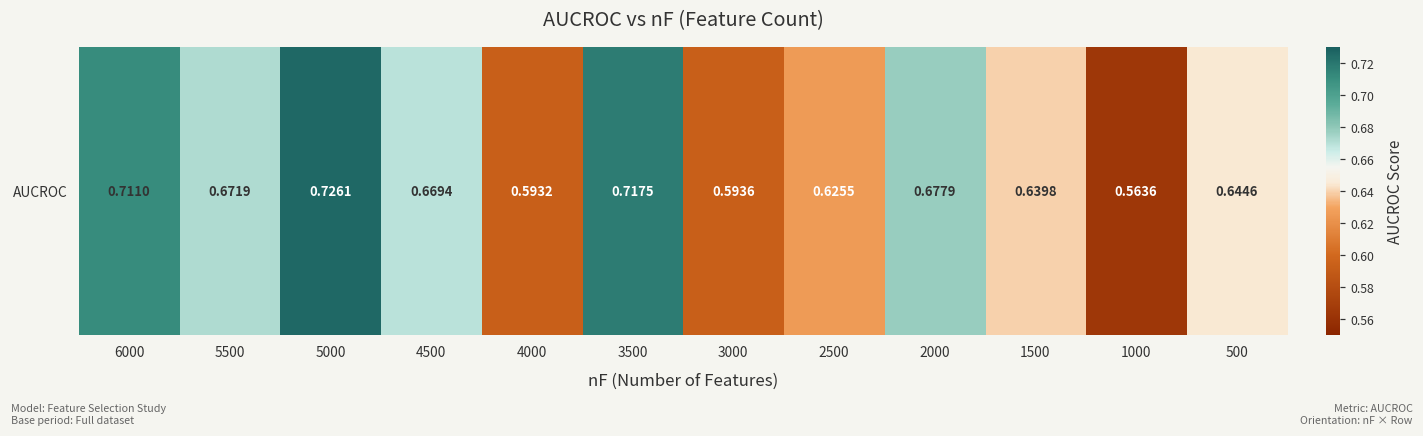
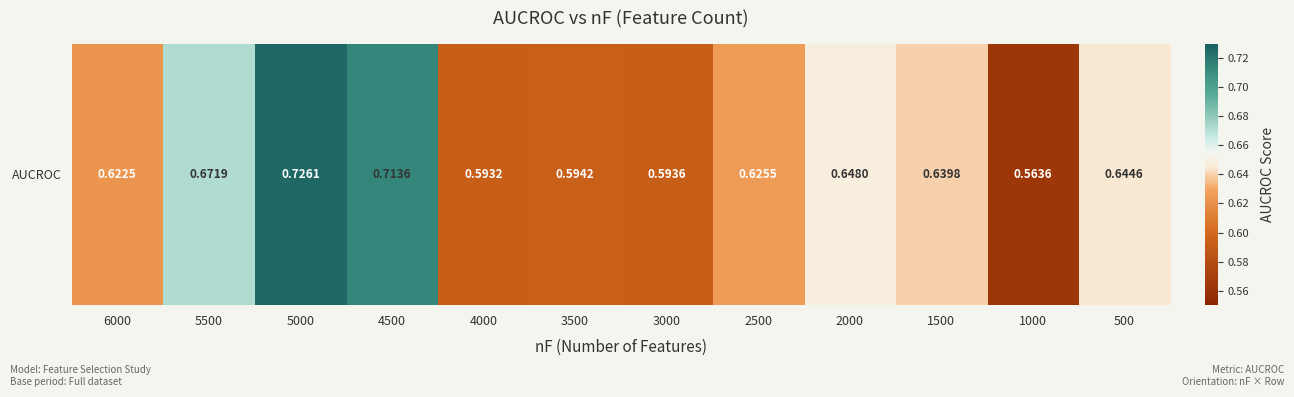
  {
    "AUCROC": {
-     "6000": 0.7110,
+     "6000": 0.6225,
      "5500": 0.6719,
      "5000": 0.7261,
-     "4500": 0.6694,
+     "4500": 0.7136,
      "4000": 0.5932,
-     "3500": 0.7175,
+     "3500": 0.5942,
      "3000": 0.5936,
      "2500": 0.6255,
-     "2000": 0.6779,
+     "2000": 0.6480,
      "1500": 0.6398,
      "1000": 0.5636,
      "500": 0.6446
    }
  }
